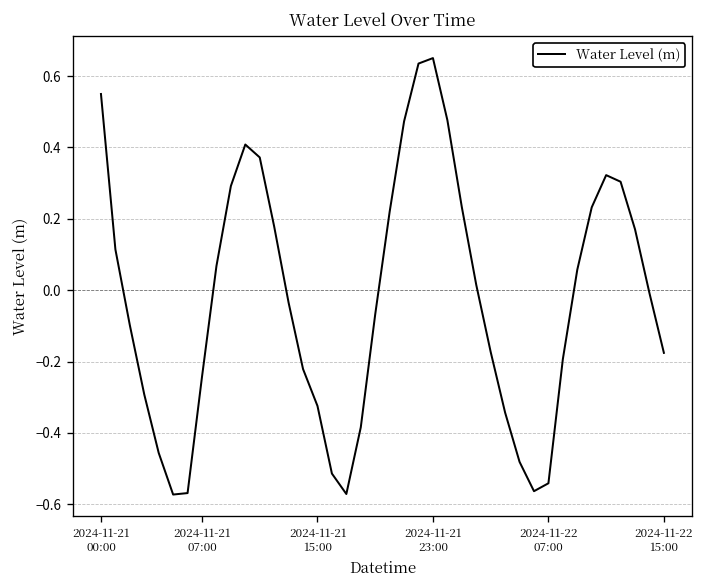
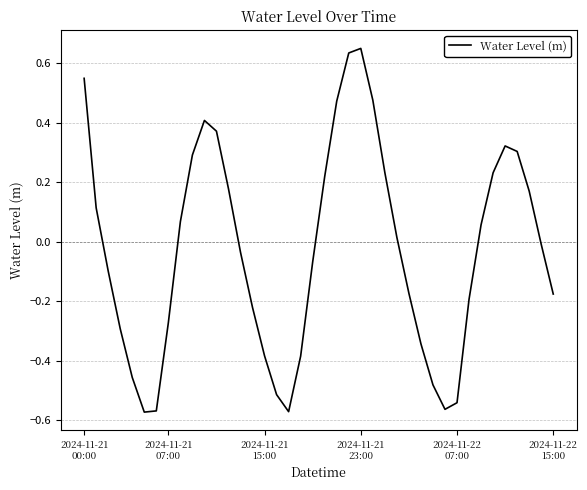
  {
    "2024-11-21 00:00": 0.55,
-   "2024-11-21 07:00": -0.24,
-   "2024-11-21 15:00": -0.32,
+   "2024-11-21 07:00": -0.27,
+   "2024-11-21 15:00": -0.38,
    "2024-11-21 23:00": 0.65,
    "2024-11-22 07:00": -0.54,
    "2024-11-22 15:00": -0.18
  }
